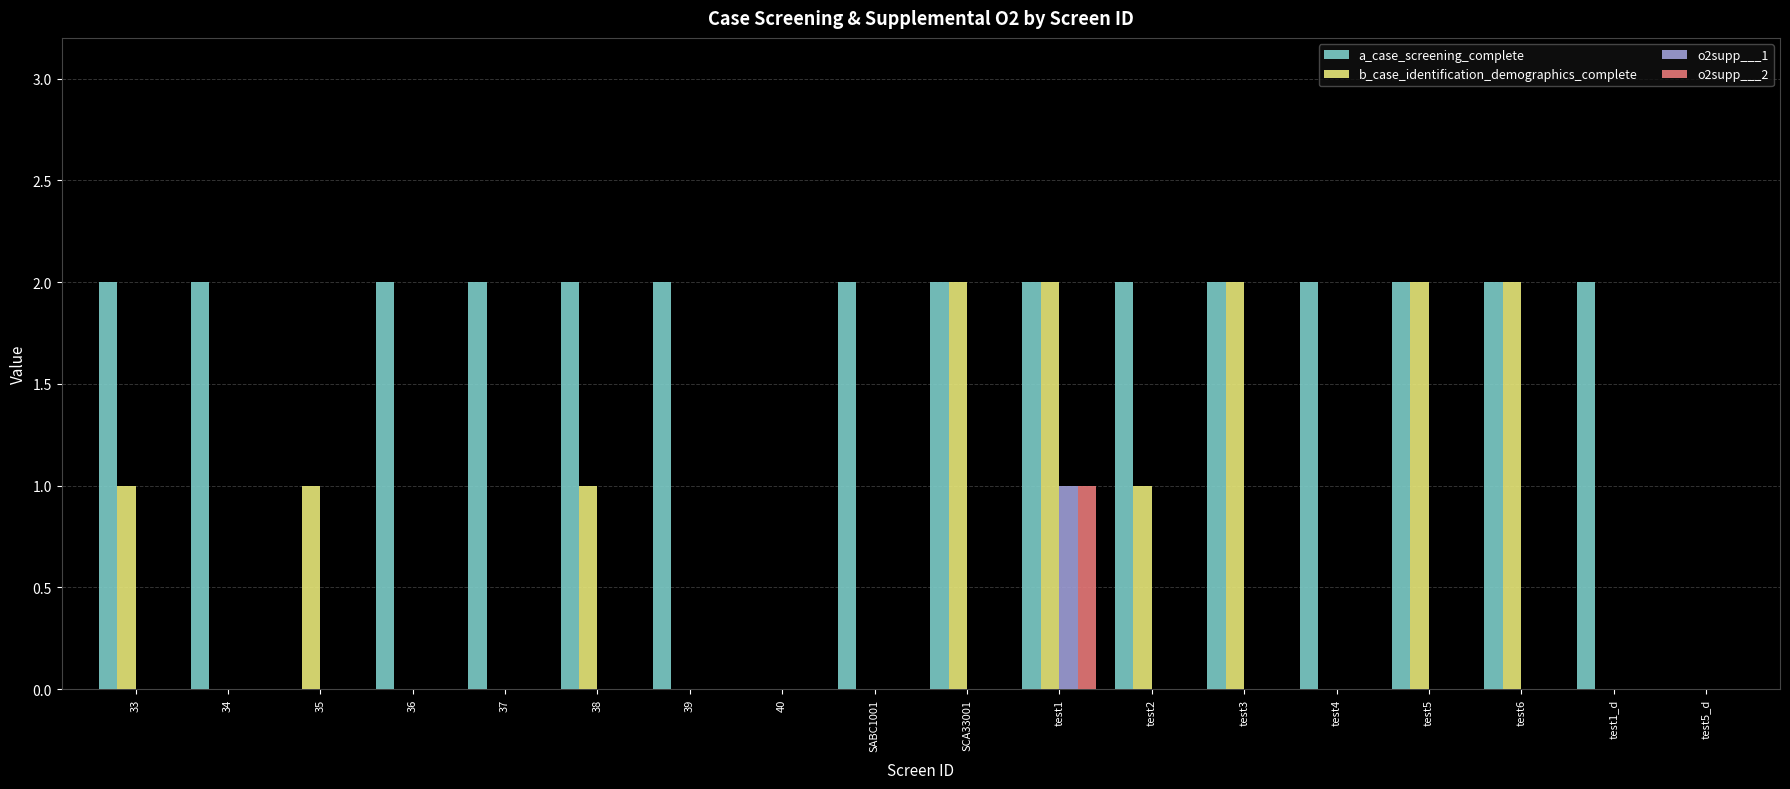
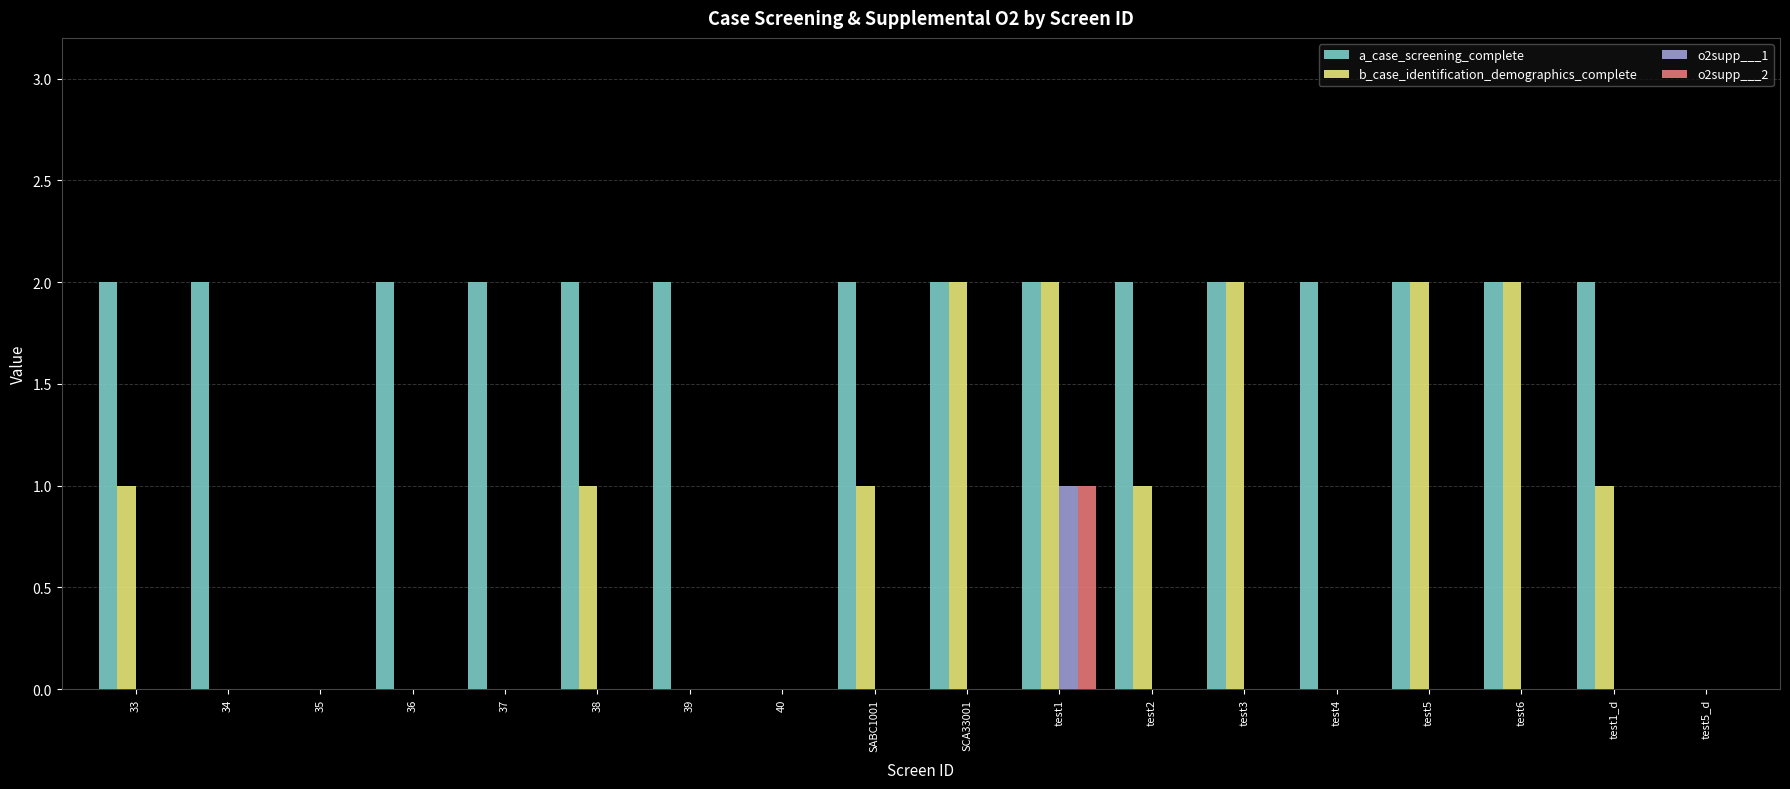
  {
    "b_case_identification_demographics_complete": {
      "33": 1,
      "34": 0,
-     "35": 1,
+     "35": 0,
      "36": 0,
      "37": 0,
      "38": 1,
      "39": 0,
      "40": 0,
-     "SABC1001": 0,
+     "SABC1001": 1,
      "SCA33001": 2,
      "test1": 2,
      "test2": 1,
      "test3": 2,
      "test4": 0,
      "test5": 2,
      "test6": 2,
-     "test1_d": 0,
+     "test1_d": 1,
      "test5_d": 0
    },
    "o2supp___2": {
      "33": 0,
      "34": 0,
      "35": 0,
      "36": 0,
      "37": 0,
      "38": 0,
      "39": 0,
      "40": 0,
      "SABC1001": 0,
      "SCA33001": 0,
      "test1": 1,
      "test2": 0,
      "test3": 0,
      "test4": 0,
      "test5": 0,
      "test6": 0,
      "test1_d": 0,
      "test5_d": 0
    }
  }
